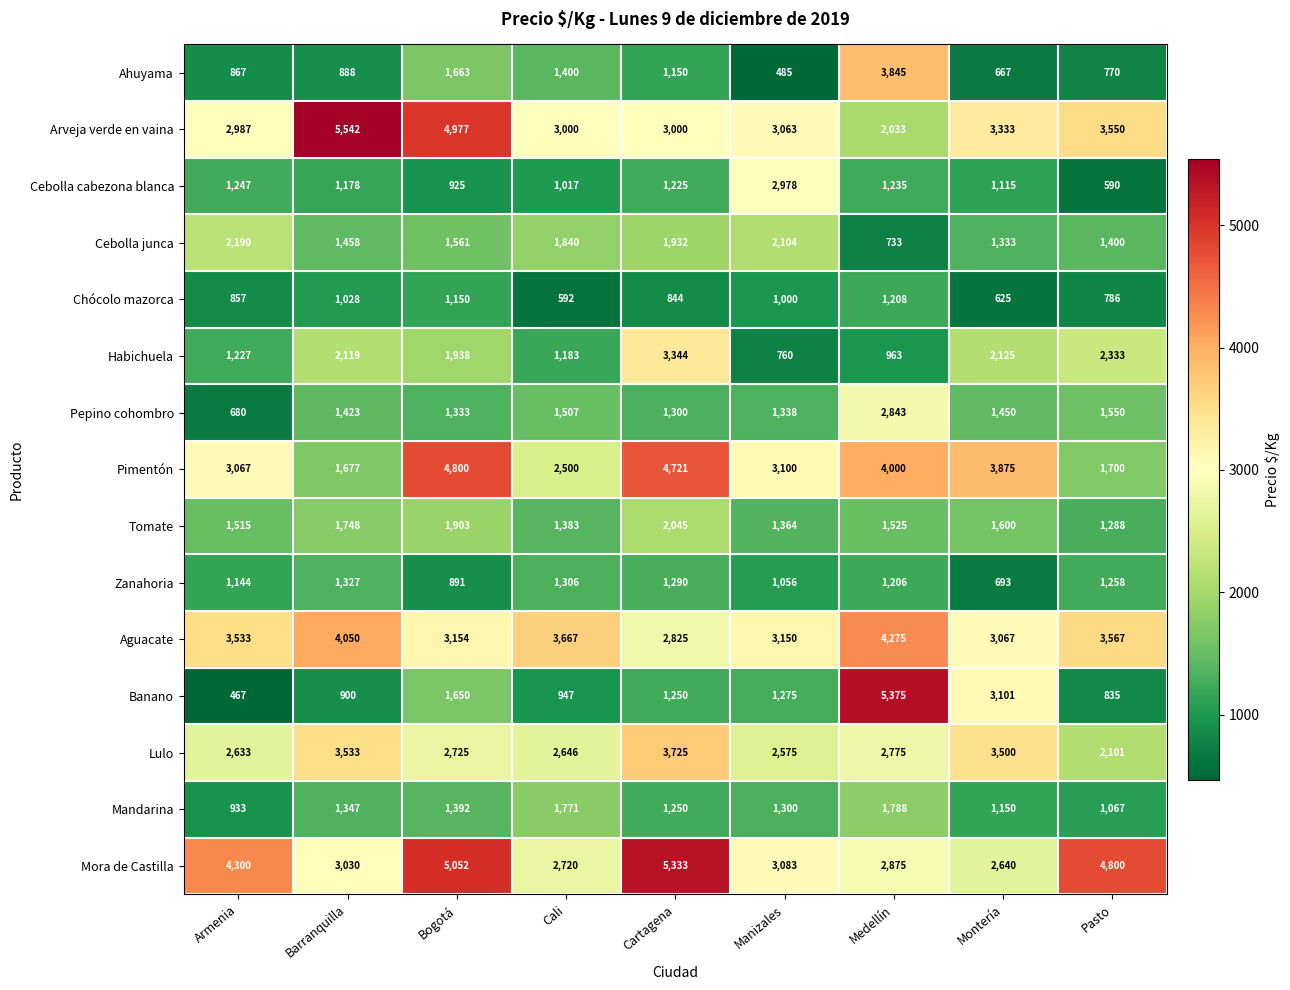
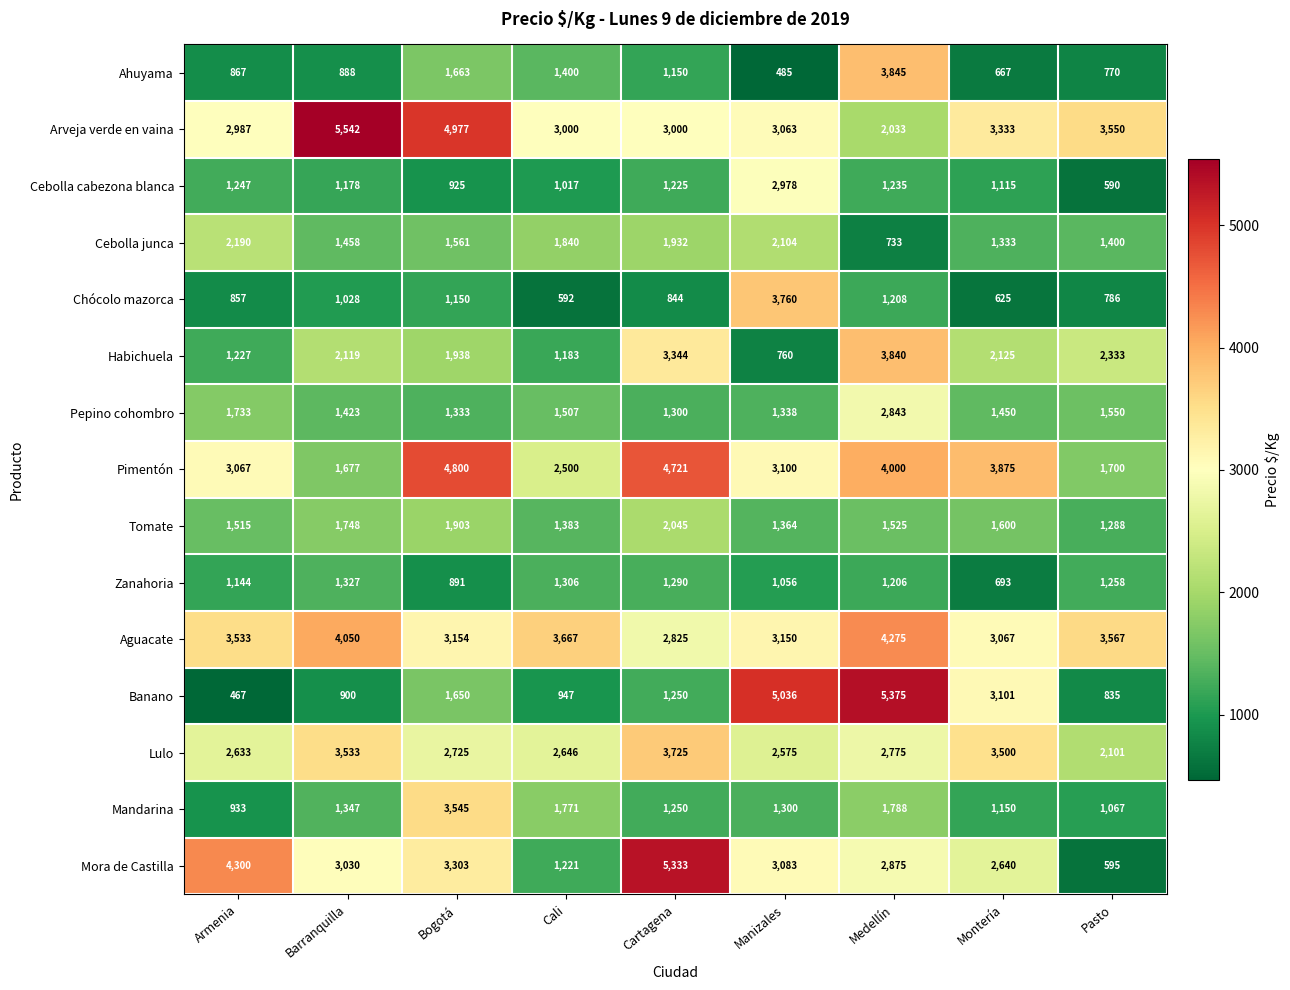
  {
    "Ahuyama": {
      "Armenia": "867",
      "Barranquilla": "888",
      "Bogotá": "1,663",
      "Cali": "1,400",
      "Cartagena": "1,150",
      "Manizales": "485",
      "Medellín": "3,845",
      "Montería": "667",
      "Pasto": "770"
    },
    "Arveja verde en vaina": {
      "Armenia": "2,987",
      "Barranquilla": "5,542",
      "Bogotá": "4,977",
      "Cali": "3,000",
      "Cartagena": "3,000",
      "Manizales": "3,063",
      "Medellín": "2,033",
      "Montería": "3,333",
      "Pasto": "3,550"
    },
    "Cebolla cabezona blanca": {
      "Armenia": "1,247",
      "Barranquilla": "1,178",
      "Bogotá": "925",
      "Cali": "1,017",
      "Cartagena": "1,225",
      "Manizales": "2,978",
      "Medellín": "1,235",
      "Montería": "1,115",
      "Pasto": "590"
    },
    "Cebolla junca": {
      "Armenia": "2,190",
      "Barranquilla": "1,458",
      "Bogotá": "1,561",
      "Cali": "1,840",
      "Cartagena": "1,932",
      "Manizales": "2,104",
      "Medellín": "733",
      "Montería": "1,333",
      "Pasto": "1,400"
    },
    "Chócolo mazorca": {
      "Armenia": "857",
      "Barranquilla": "1,028",
      "Bogotá": "1,150",
      "Cali": "592",
      "Cartagena": "844",
-     "Manizales": "1,000",
+     "Manizales": "3,760",
      "Medellín": "1,208",
      "Montería": "625",
      "Pasto": "786"
    },
    "Habichuela": {
      "Armenia": "1,227",
      "Barranquilla": "2,119",
      "Bogotá": "1,938",
      "Cali": "1,183",
      "Cartagena": "3,344",
      "Manizales": "760",
-     "Medellín": "963",
+     "Medellín": "3,840",
      "Montería": "2,125",
      "Pasto": "2,333"
    },
    "Pepino cohombro": {
-     "Armenia": "680",
+     "Armenia": "1,733",
      "Barranquilla": "1,423",
      "Bogotá": "1,333",
      "Cali": "1,507",
      "Cartagena": "1,300",
      "Manizales": "1,338",
      "Medellín": "2,843",
      "Montería": "1,450",
      "Pasto": "1,550"
    },
    "Pimentón": {
      "Armenia": "3,067",
      "Barranquilla": "1,677",
      "Bogotá": "4,800",
      "Cali": "2,500",
      "Cartagena": "4,721",
      "Manizales": "3,100",
      "Medellín": "4,000",
      "Montería": "3,875",
      "Pasto": "1,700"
    },
    "Tomate": {
      "Armenia": "1,515",
      "Barranquilla": "1,748",
      "Bogotá": "1,903",
      "Cali": "1,383",
      "Cartagena": "2,045",
      "Manizales": "1,364",
      "Medellín": "1,525",
      "Montería": "1,600",
      "Pasto": "1,288"
    },
    "Zanahoria": {
      "Armenia": "1,144",
      "Barranquilla": "1,327",
      "Bogotá": "891",
      "Cali": "1,306",
      "Cartagena": "1,290",
      "Manizales": "1,056",
      "Medellín": "1,206",
      "Montería": "693",
      "Pasto": "1,258"
    },
    "Aguacate": {
      "Armenia": "3,533",
      "Barranquilla": "4,050",
      "Bogotá": "3,154",
      "Cali": "3,667",
      "Cartagena": "2,825",
      "Manizales": "3,150",
      "Medellín": "4,275",
      "Montería": "3,067",
      "Pasto": "3,567"
    },
    "Banano": {
      "Armenia": "467",
      "Barranquilla": "900",
      "Bogotá": "1,650",
      "Cali": "947",
      "Cartagena": "1,250",
-     "Manizales": "1,275",
+     "Manizales": "5,036",
      "Medellín": "5,375",
      "Montería": "3,101",
      "Pasto": "835"
    },
    "Lulo": {
      "Armenia": "2,633",
      "Barranquilla": "3,533",
      "Bogotá": "2,725",
      "Cali": "2,646",
      "Cartagena": "3,725",
      "Manizales": "2,575",
      "Medellín": "2,775",
      "Montería": "3,500",
      "Pasto": "2,101"
    },
    "Mandarina": {
      "Armenia": "933",
      "Barranquilla": "1,347",
-     "Bogotá": "1,392",
+     "Bogotá": "3,545",
      "Cali": "1,771",
      "Cartagena": "1,250",
      "Manizales": "1,300",
      "Medellín": "1,788",
      "Montería": "1,150",
      "Pasto": "1,067"
    },
    "Mora de Castilla": {
      "Armenia": "4,300",
      "Barranquilla": "3,030",
-     "Bogotá": "5,052",
-     "Cali": "2,720",
+     "Bogotá": "3,303",
+     "Cali": "1,221",
      "Cartagena": "5,333",
      "Manizales": "3,083",
      "Medellín": "2,875",
      "Montería": "2,640",
-     "Pasto": "4,800"
+     "Pasto": "595"
    }
  }
